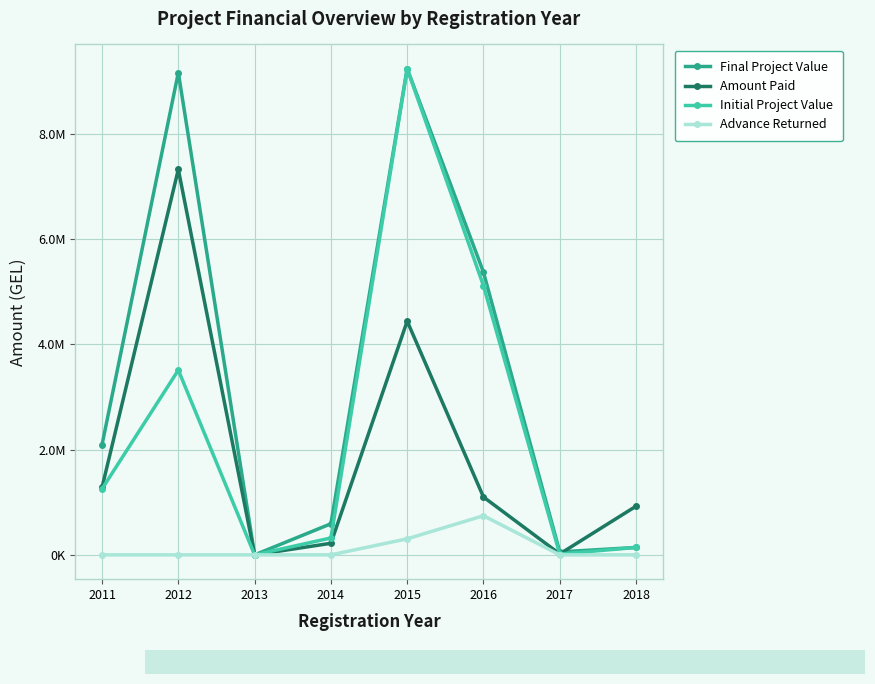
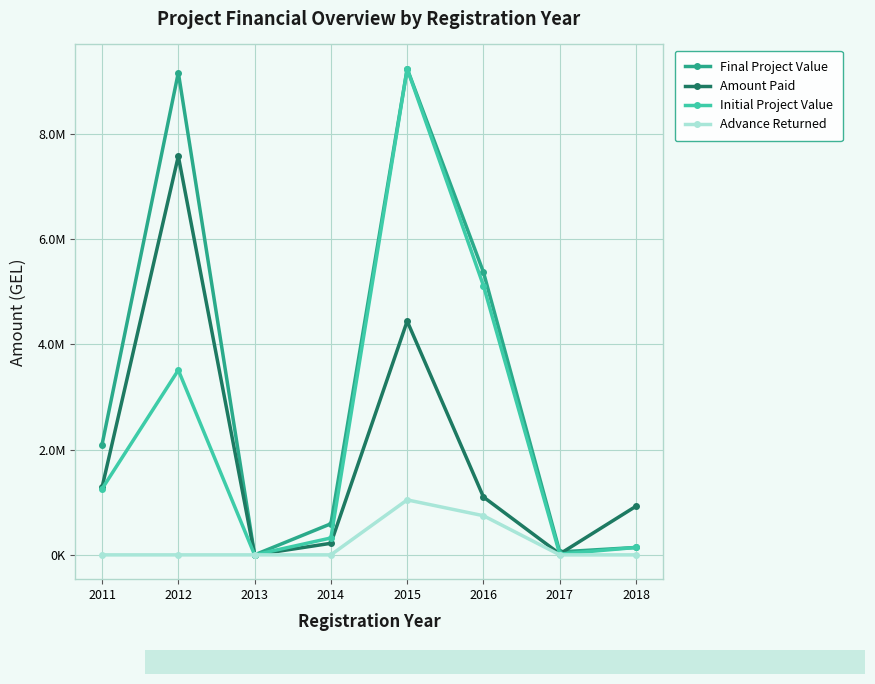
  {
    "Amount Paid": {
-     "2012": 7300000,
+     "2012": 7600000,
      "2014": 200000,
      "2015": 4400000,
      "2016": 1100000,
      "2018": 900000
    },
    "Advance Returned": {
      "2011": 0,
      "2012": 0,
      "2014": 0,
-     "2015": 300000,
+     "2015": 1000000,
      "2016": 700000,
      "2018": 0
    }
  }
